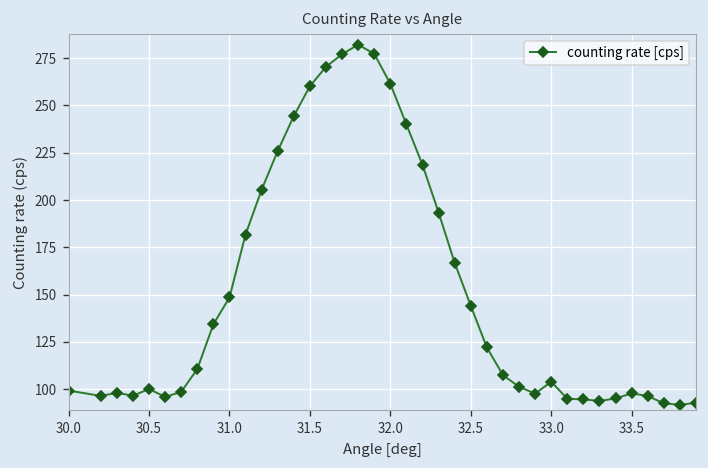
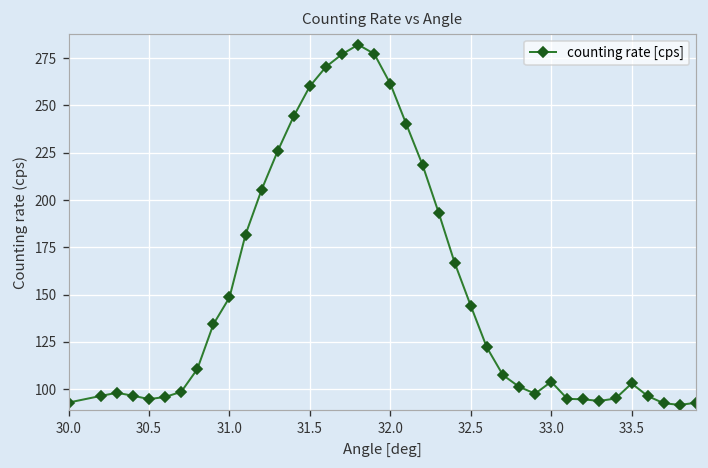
  {
-   "30.0": 99,
-   "30.5": 100,
+   "30.0": 93,
+   "30.5": 95,
    "31.0": 149,
    "31.5": 260,
    "32.0": 261,
    "32.5": 144,
    "33.0": 104,
-   "33.5": 98
+   "33.5": 103
  }
